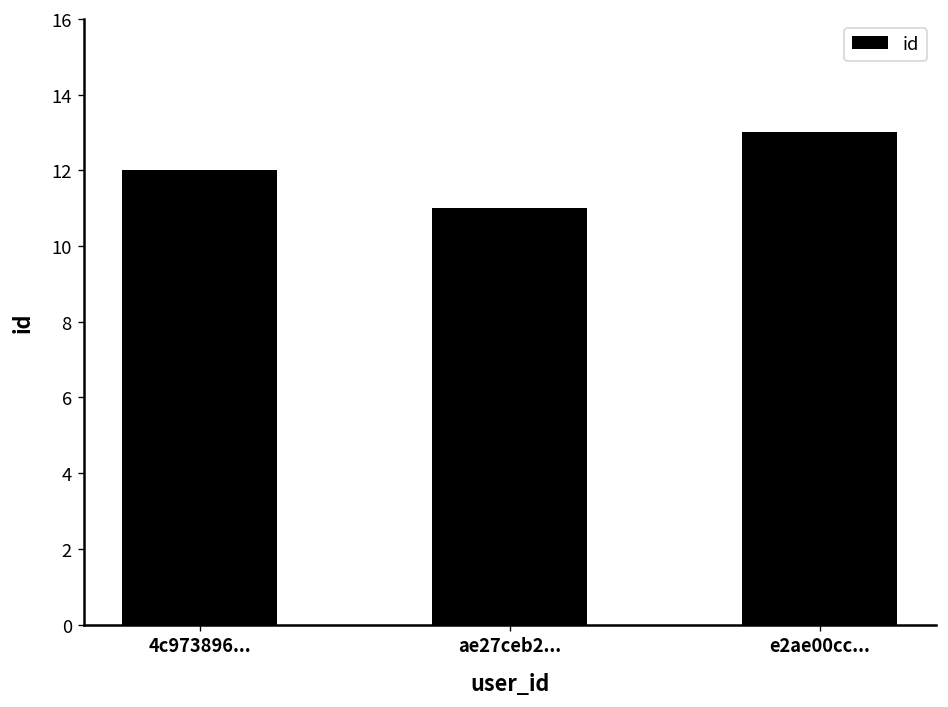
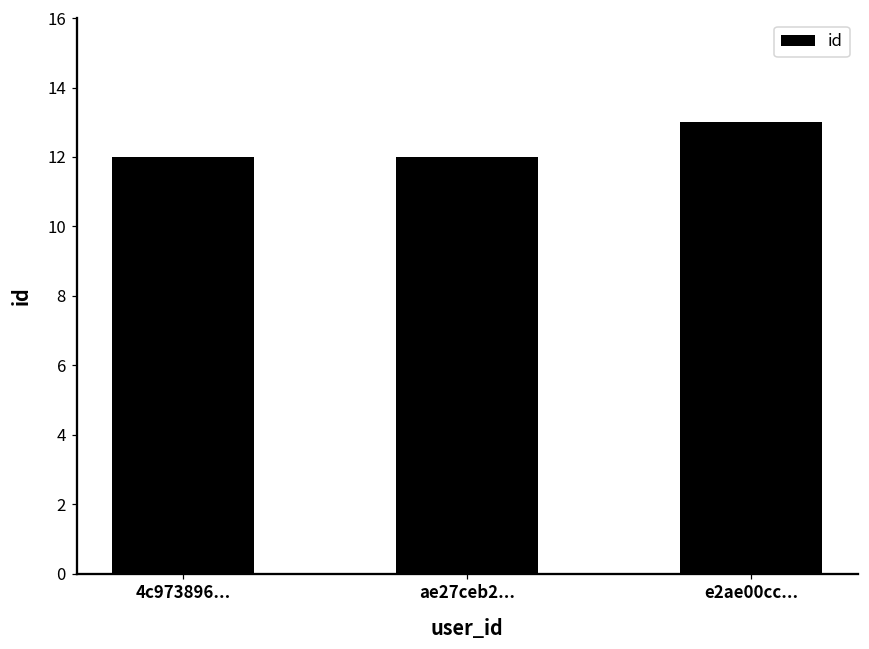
  {
    "4c973896...": 12,
-   "ae27ceb2...": 11,
+   "ae27ceb2...": 12,
    "e2ae00cc...": 13
  }
